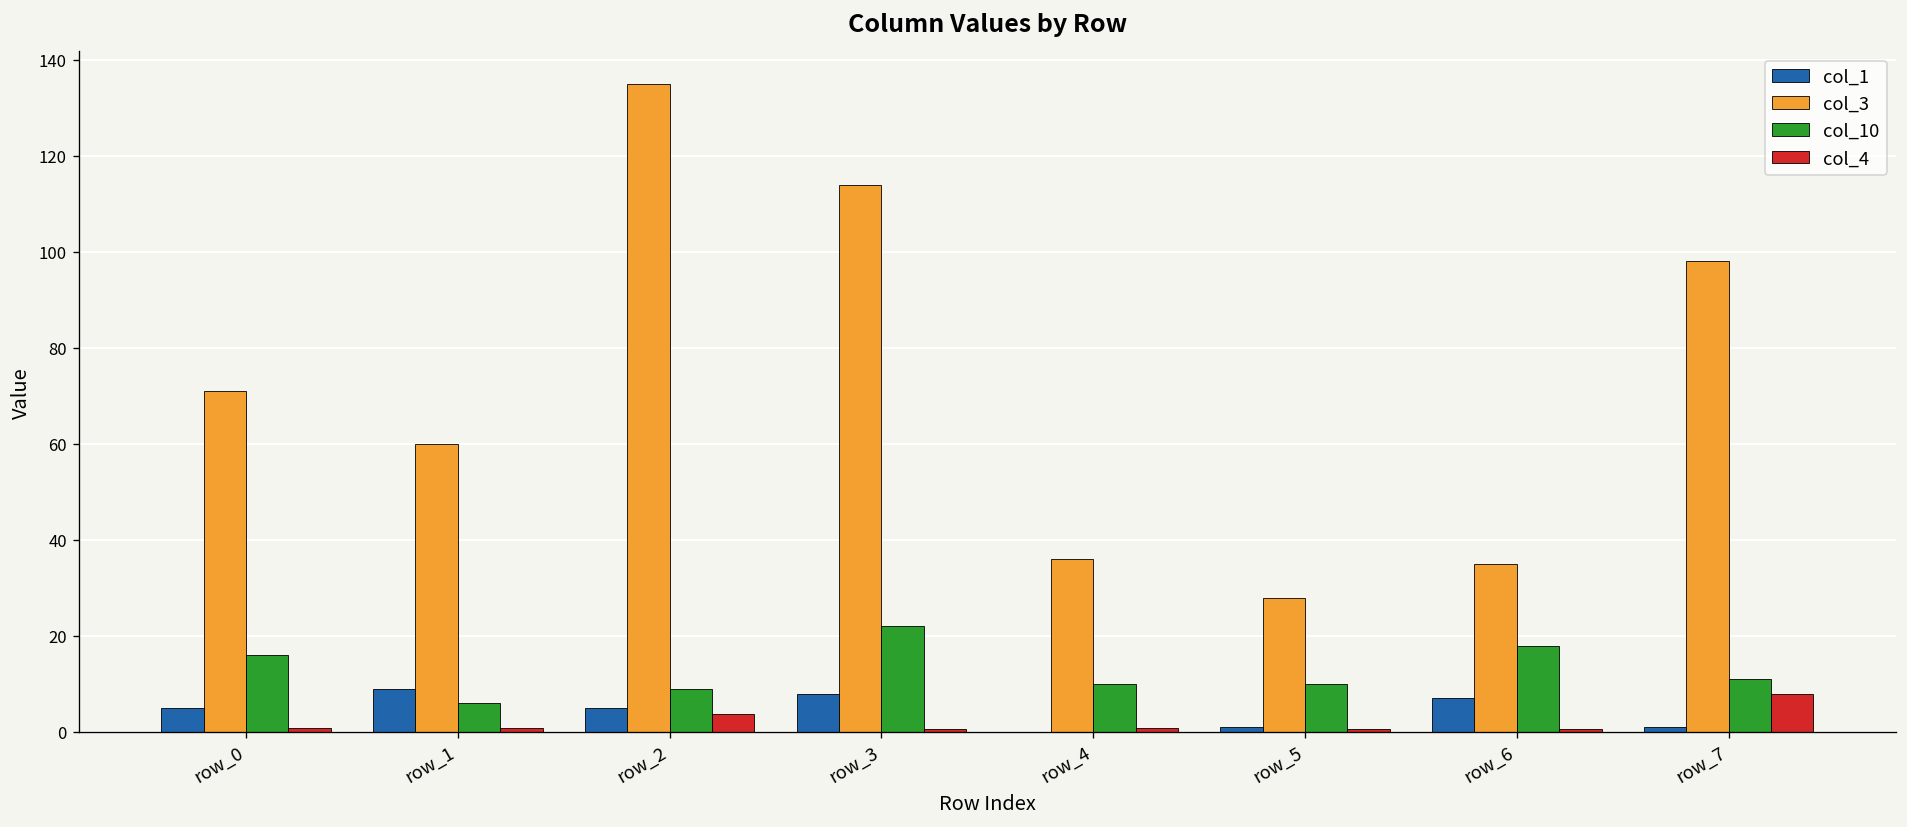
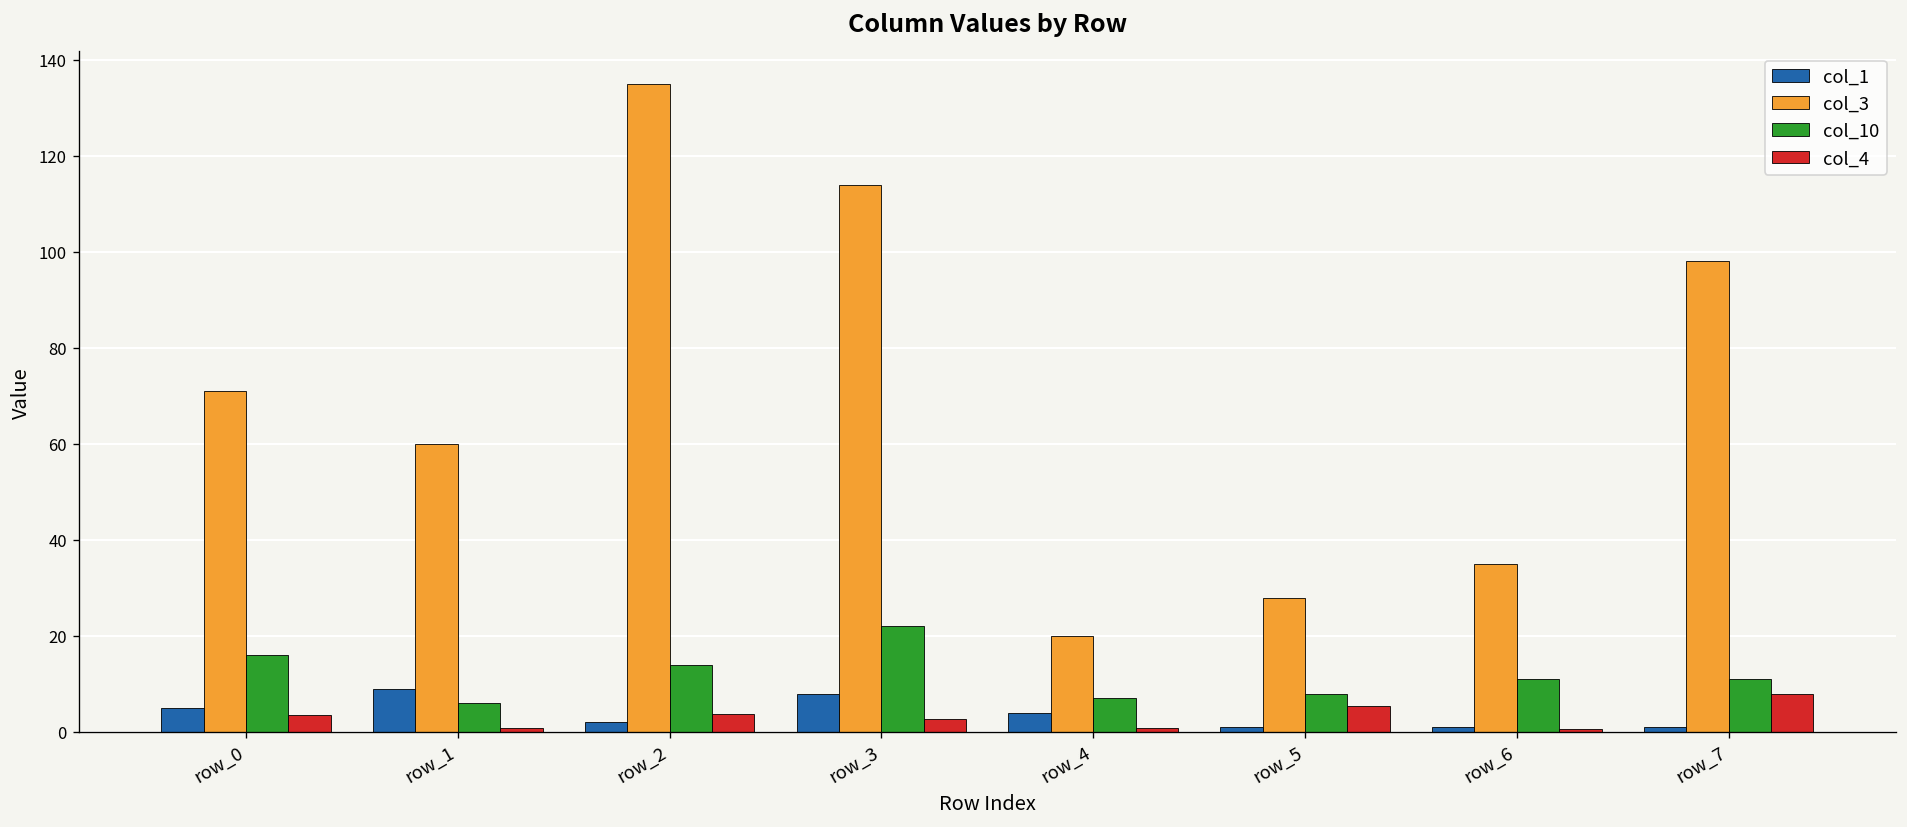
  {
    "col_1": {
      "row_0": 5,
      "row_1": 9,
-     "row_2": 5,
+     "row_2": 2,
      "row_3": 8,
-     "row_4": 0,
+     "row_4": 4,
      "row_5": 1,
-     "row_6": 7,
+     "row_6": 1,
      "row_7": 1
    },
    "col_3": {
      "row_0": 71,
      "row_1": 60,
      "row_2": 135,
      "row_3": 114,
-     "row_4": 36,
+     "row_4": 20,
      "row_5": 28,
      "row_6": 35,
      "row_7": 98
    },
    "col_10": {
      "row_0": 16,
      "row_1": 6,
-     "row_2": 9,
+     "row_2": 14,
      "row_3": 22,
-     "row_4": 10,
-     "row_5": 10,
-     "row_6": 18,
+     "row_4": 7,
+     "row_5": 8,
+     "row_6": 11,
      "row_7": 11
    },
    "col_4": {
-     "row_0": 1,
+     "row_0": 3,
      "row_1": 1,
      "row_2": 4,
-     "row_3": 1,
+     "row_3": 3,
      "row_4": 1,
-     "row_5": 1,
+     "row_5": 5,
      "row_6": 1,
      "row_7": 8
    }
  }
